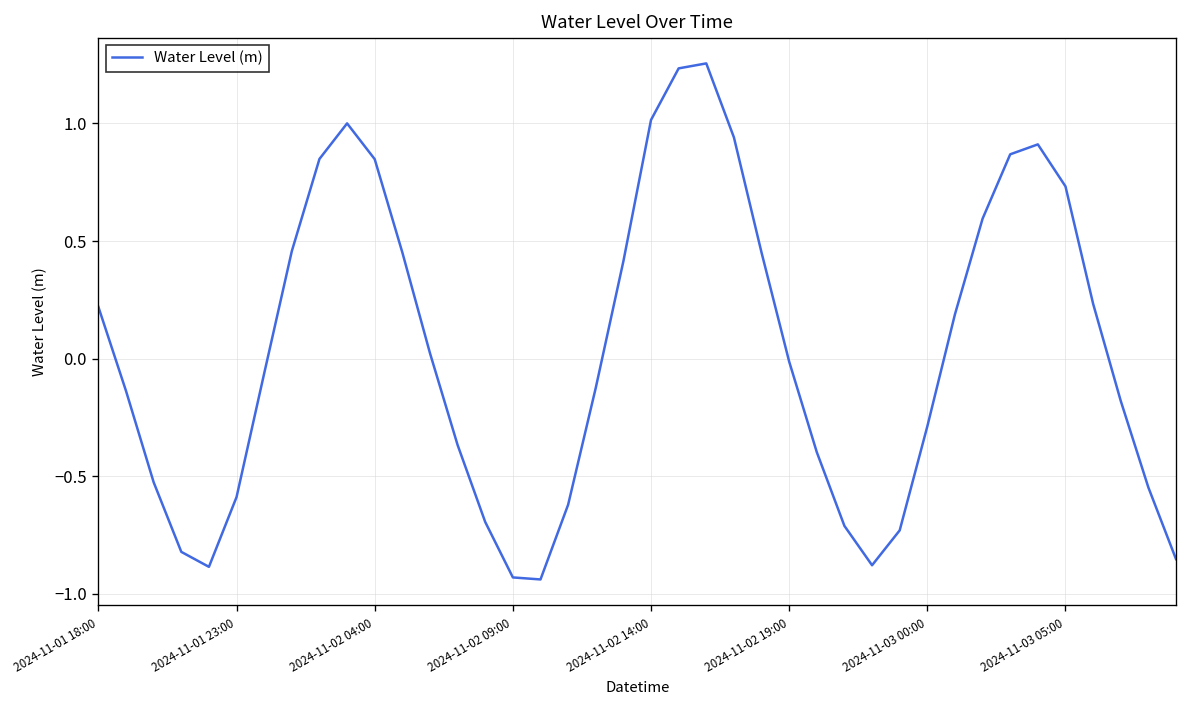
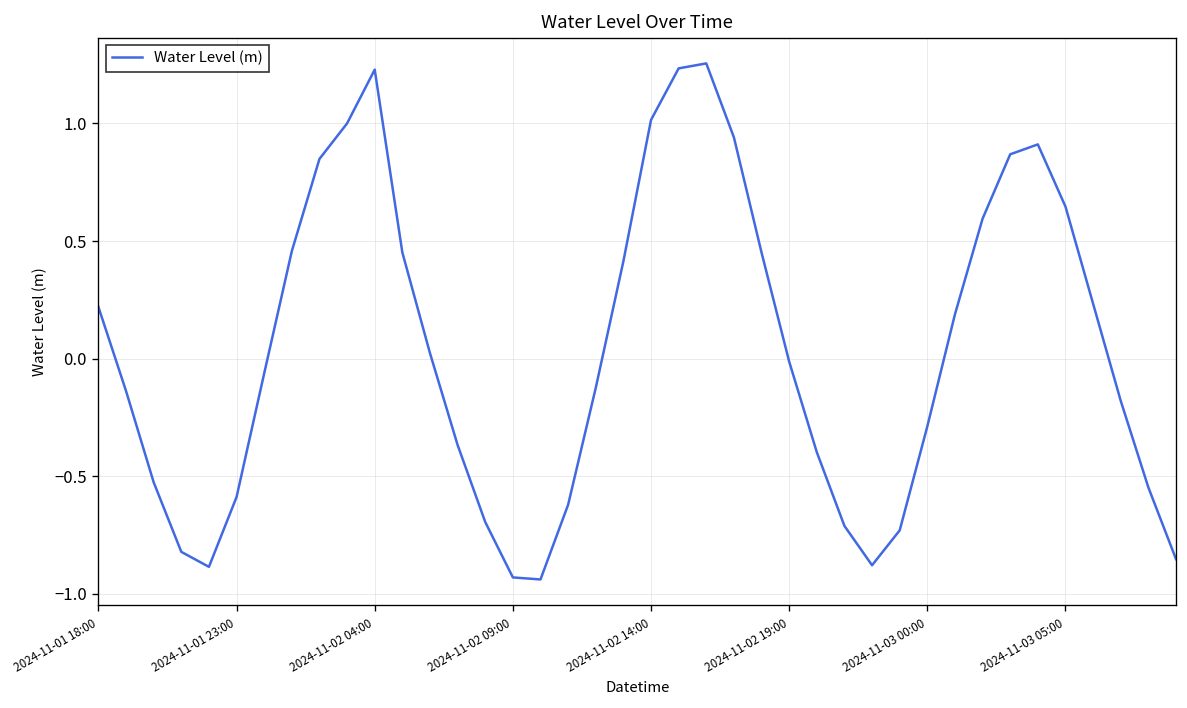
  {
    "2024-11-01 18:00": 0.22,
    "2024-11-01 23:00": -0.59,
-   "2024-11-02 04:00": 0.85,
+   "2024-11-02 04:00": 1.23,
    "2024-11-02 09:00": -0.93,
    "2024-11-02 14:00": 1.01,
    "2024-11-02 19:00": -0.01,
    "2024-11-03 00:00": -0.29,
-   "2024-11-03 05:00": 0.73
+   "2024-11-03 05:00": 0.65
  }
